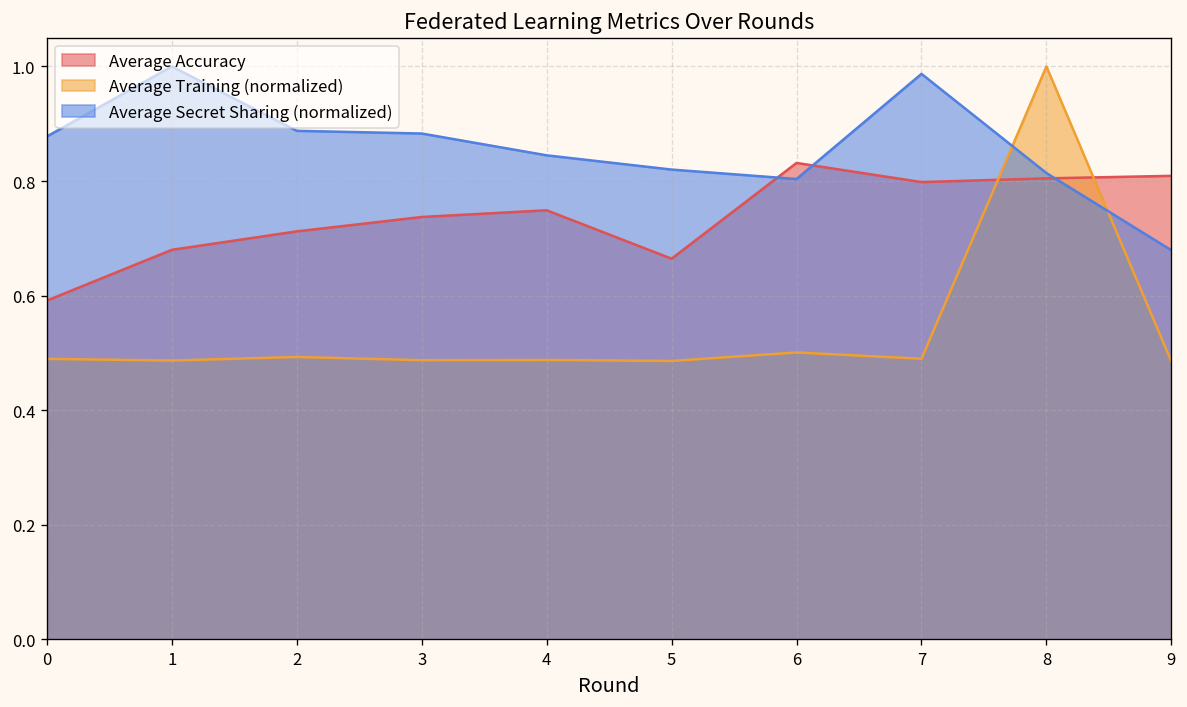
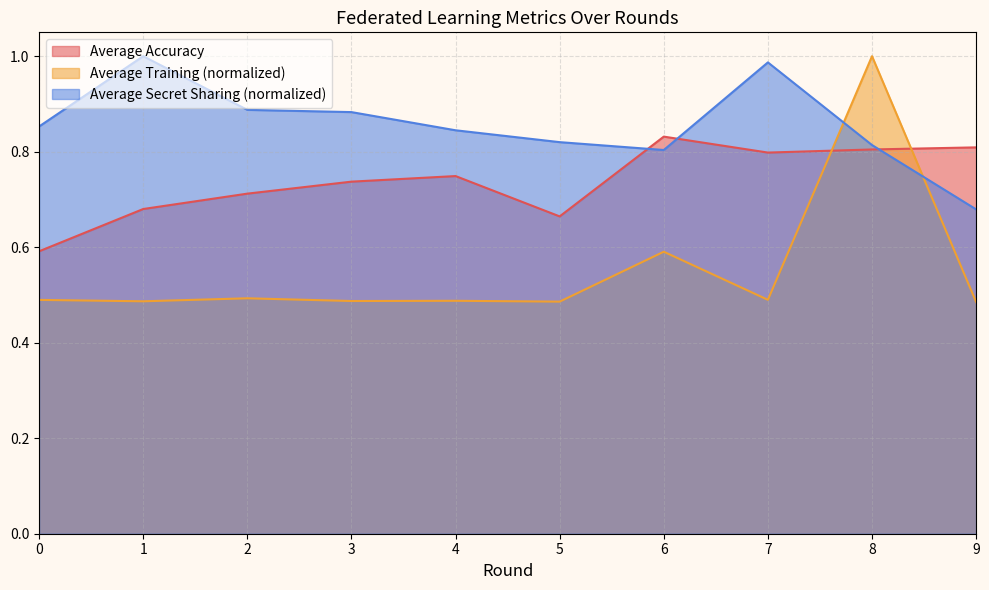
  {
    "Average Accuracy": {
      "0": 0.59,
      "1": 0.68,
      "2": 0.71,
      "3": 0.74,
      "4": 0.75,
      "5": 0.66,
      "6": 0.83,
      "7": 0.80,
      "8": 0.80,
      "9": 0.81
    },
    "Average Training (normalized)": {
      "0": 0.49,
      "1": 0.49,
      "2": 0.49,
      "3": 0.49,
      "4": 0.49,
      "5": 0.49,
-     "6": 0.50,
+     "6": 0.59,
      "7": 0.49,
      "8": 1.00,
      "9": 0.49
    },
    "Average Secret Sharing (normalized)": {
-     "0": 0.88,
+     "0": 0.85,
      "2": 0.89,
      "3": 0.88,
      "4": 0.84,
      "5": 0.82,
      "6": 0.80,
      "7": 0.99,
      "8": 0.81,
      "9": 0.68
    }
  }
